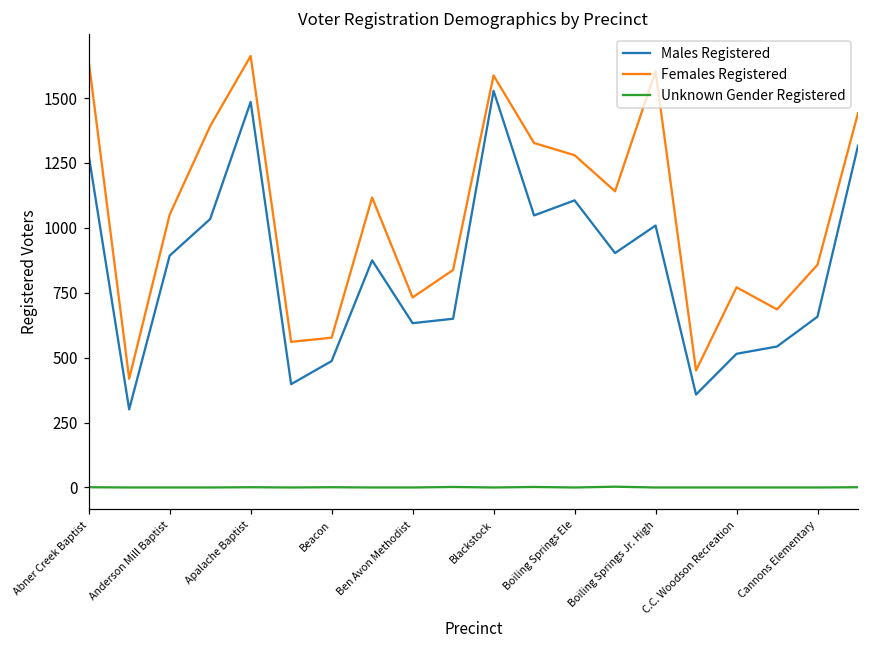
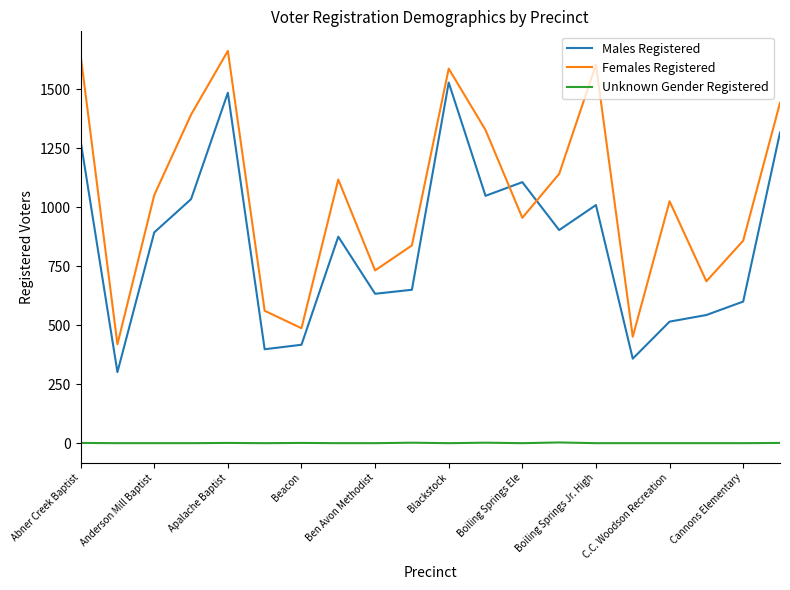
  {
    "Males Registered": {
      "Abner Creek Baptist": 1280,
      "Anderson Mill Baptist": 890,
      "Apalache Baptist": 1490,
-     "Beacon": 490,
+     "Beacon": 420,
      "Ben Avon Methodist": 630,
      "Blackstock": 1530,
      "Boiling Springs Ele": 1110,
      "Boiling Springs Jr. High": 1010,
      "C.C. Woodson Recreation": 520,
-     "Cannons Elementary": 660
+     "Cannons Elementary": 600
    },
    "Females Registered": {
      "Abner Creek Baptist": 1640,
      "Anderson Mill Baptist": 1050,
      "Apalache Baptist": 1660,
-     "Beacon": 580,
+     "Beacon": 490,
      "Ben Avon Methodist": 730,
      "Blackstock": 1590,
-     "Boiling Springs Ele": 1280,
-     "C.C. Woodson Recreation": 770,
+     "Boiling Springs Ele": 960,
+     "C.C. Woodson Recreation": 1030,
      "Cannons Elementary": 860
    },
    "Unknown Gender Registered": {
      "Abner Creek Baptist": 0,
      "Anderson Mill Baptist": 0,
      "Apalache Baptist": 0,
      "Beacon": 0,
      "Ben Avon Methodist": 0,
      "Blackstock": 0,
      "Boiling Springs Ele": 0,
      "Boiling Springs Jr. High": 0,
      "C.C. Woodson Recreation": 0,
      "Cannons Elementary": 0
    }
  }
